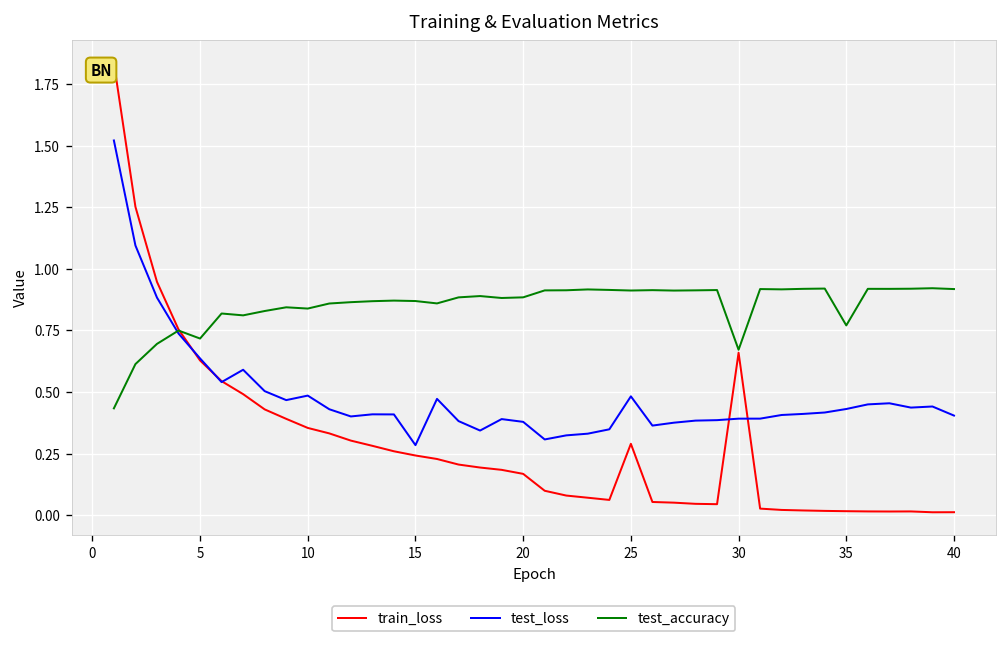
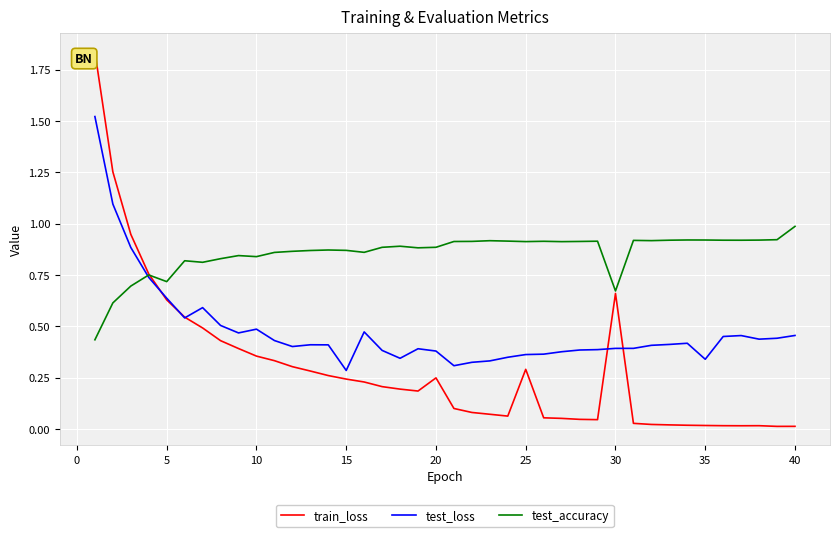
  {
    "train_loss": {
      "10": 0.35,
      "15": 0.24,
-     "20": 0.17,
+     "20": 0.25,
      "25": 0.29,
      "35": 0.02,
      "40": 0.01
    },
    "test_loss": {
      "10": 0.49,
      "15": 0.28,
      "20": 0.38,
-     "25": 0.48,
+     "25": 0.36,
      "30": 0.39,
-     "35": 0.43,
-     "40": 0.40
+     "35": 0.34,
+     "40": 0.46
    },
    "test_accuracy": {
      "5": 0.72,
      "10": 0.84,
      "15": 0.87,
      "20": 0.88,
      "25": 0.91,
-     "35": 0.77,
-     "40": 0.92
+     "35": 0.92,
+     "40": 0.99
    }
  }
